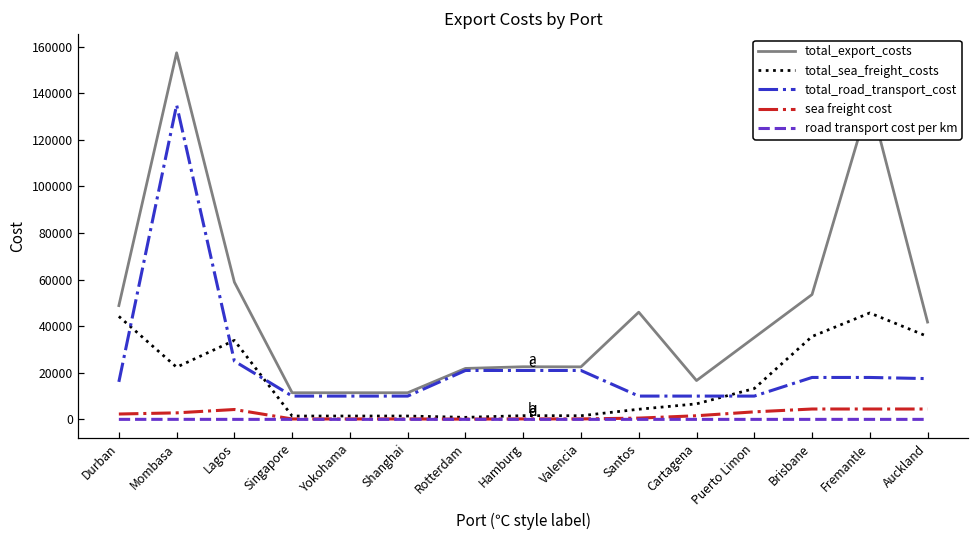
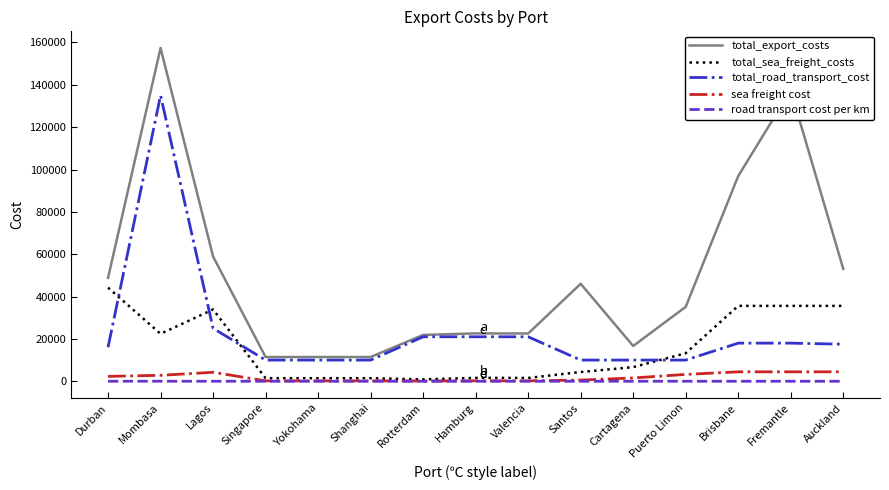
  {
    "total_export_costs": {
      "Durban": 49000,
      "Mombasa": 157000,
      "Lagos": 59000,
      "Singapore": 11000,
      "Yokohama": 11000,
      "Shanghai": 11000,
      "Hamburg": 23000,
      "Valencia": 23000,
      "Santos": 46000,
      "Cartagena": 17000,
      "Puerto Limon": 35000,
-     "Brisbane": 54000,
-     "Auckland": 42000
+     "Brisbane": 97000,
+     "Auckland": 53000
    },
    "total_sea_freight_costs": {
      "Durban": 44000,
      "Mombasa": 22000,
      "Lagos": 34000,
      "Singapore": 1000,
      "Yokohama": 1000,
      "Shanghai": 1000,
      "Hamburg": 2000,
      "Valencia": 2000,
      "Santos": 4000,
      "Cartagena": 7000,
      "Puerto Limon": 13000,
      "Brisbane": 36000,
-     "Fremantle": 46000,
+     "Fremantle": 36000,
      "Auckland": 36000
    },
    "sea freight cost": {
      "Durban": 2000,
      "Mombasa": 3000,
      "Lagos": 4000,
      "Cartagena": 2000,
      "Puerto Limon": 3000,
      "Brisbane": 4000,
      "Fremantle": 4000,
      "Auckland": 4000
    }
  }
